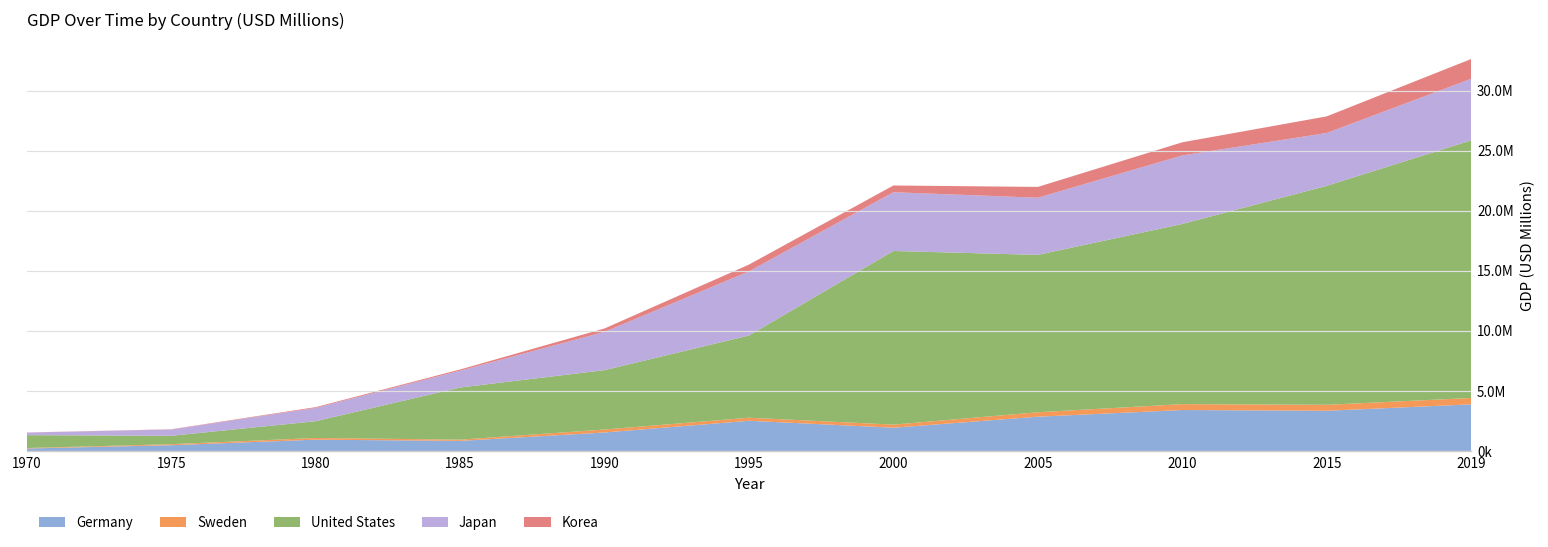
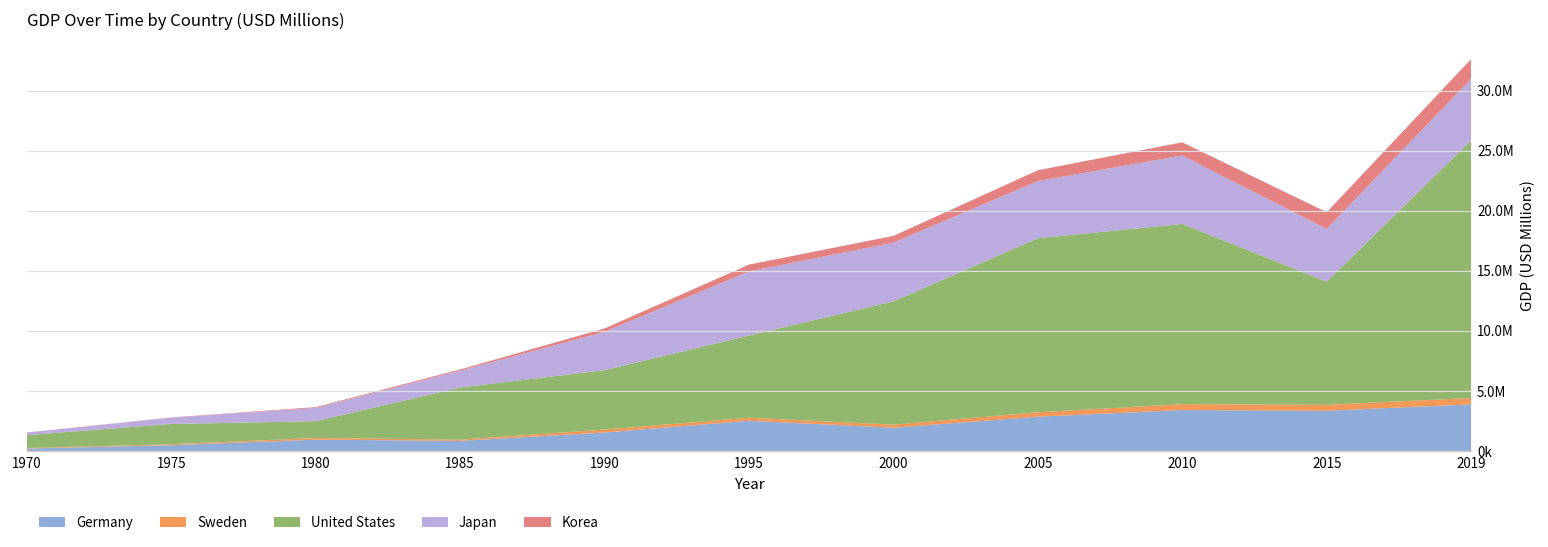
  {
    "United States": {
-     "1975": 700000,
+     "1975": 1700000,
      "1980": 1400000,
      "1985": 4300000,
      "1990": 4900000,
      "1995": 6800000,
-     "2000": 14400000,
-     "2005": 13100000,
+     "2000": 10300000,
+     "2005": 14500000,
      "2010": 15000000,
-     "2015": 18200000,
+     "2015": 10200000,
      "2019": 21400000
    }
  }
